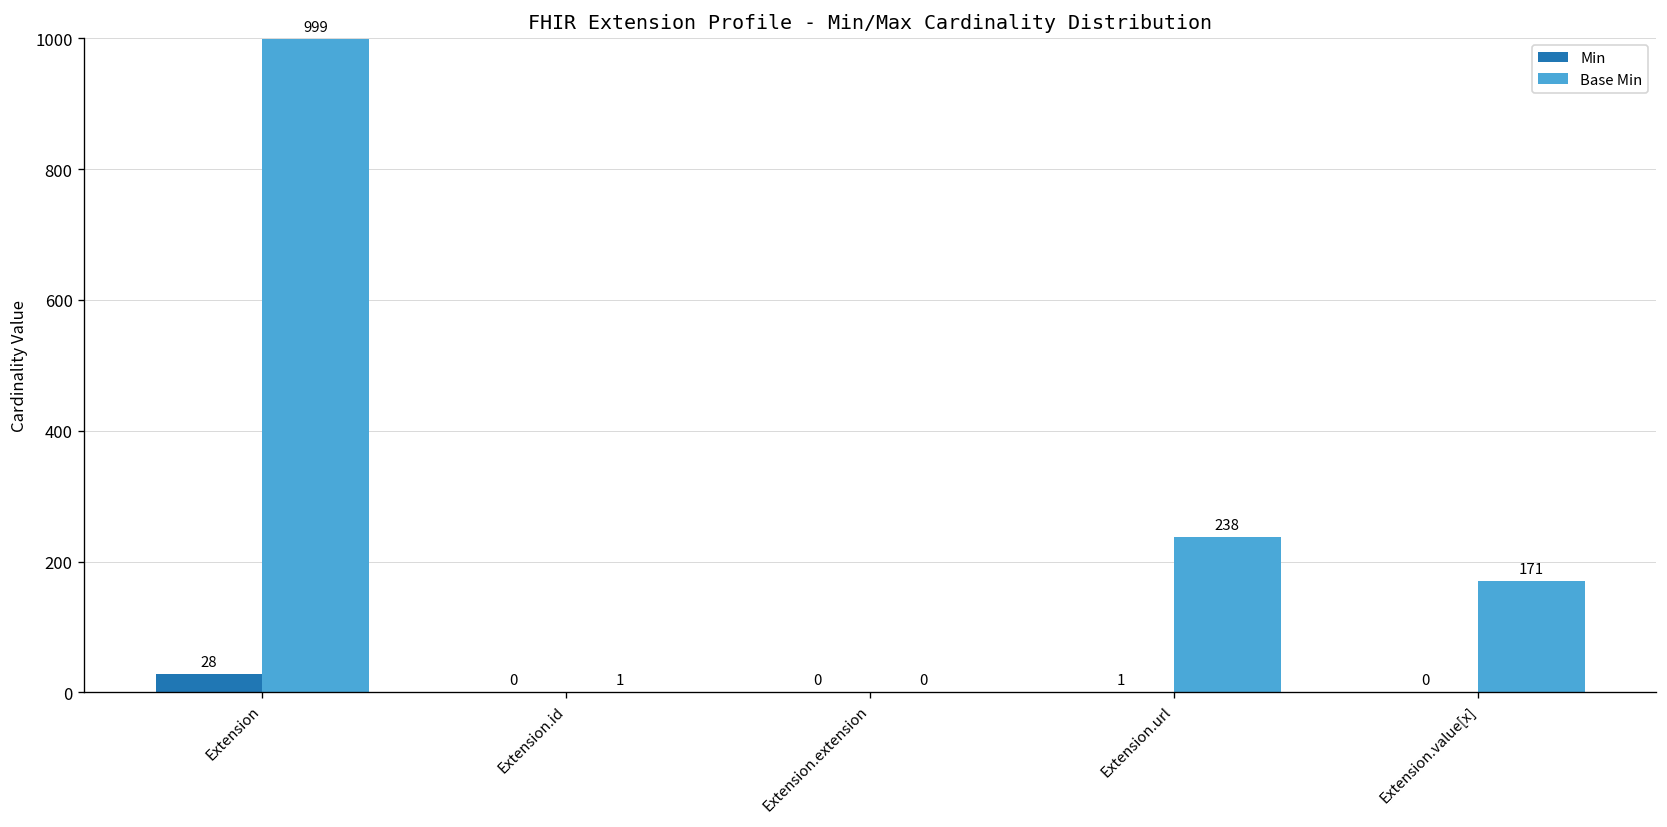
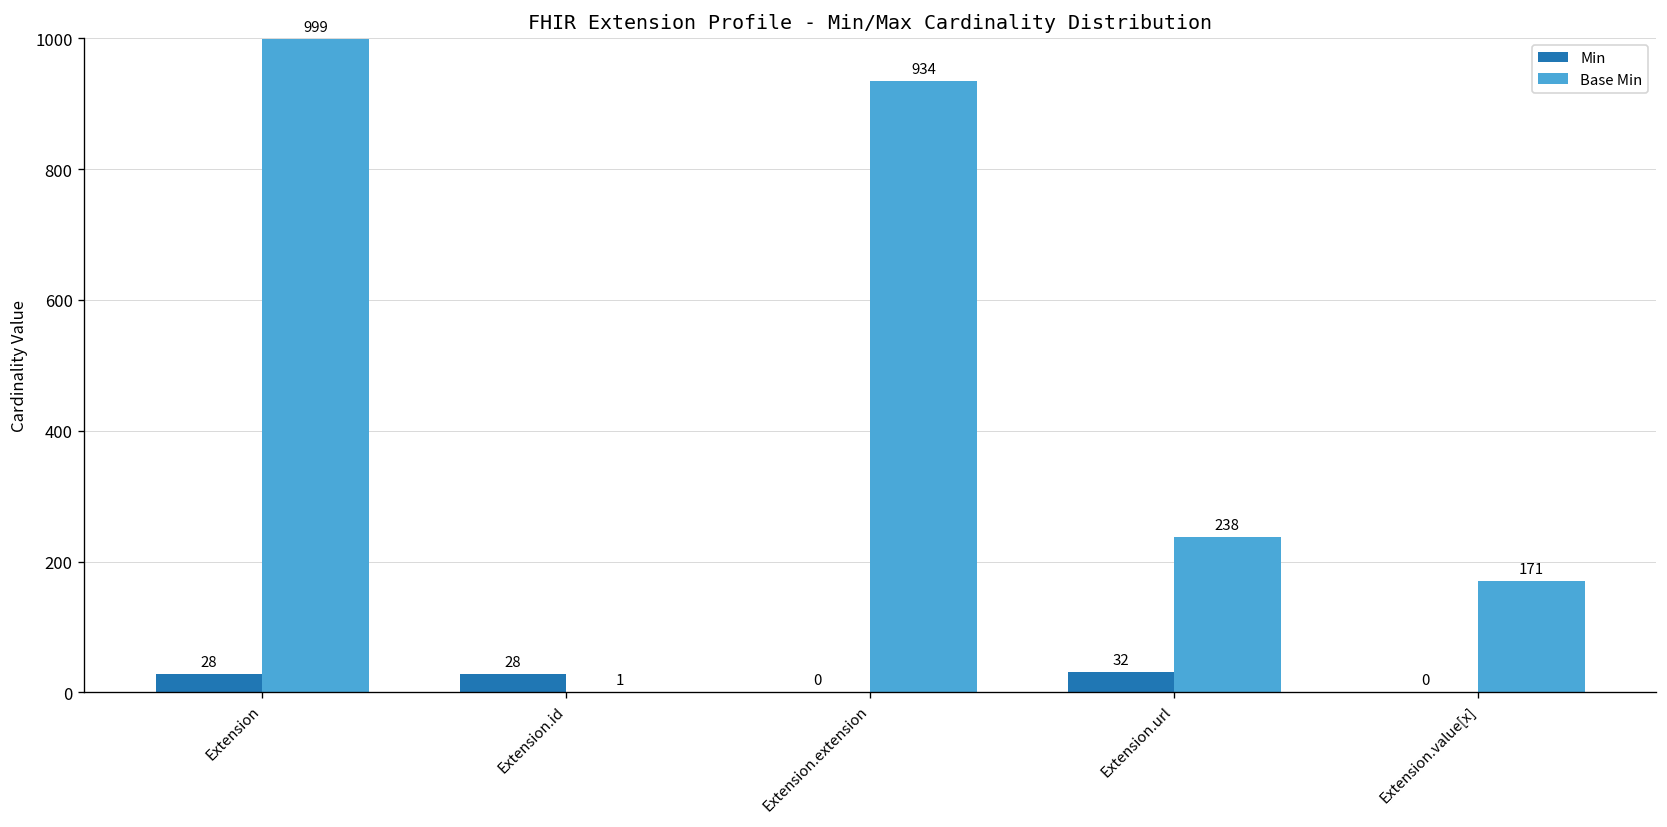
  {
    "Min": {
      "Extension": 28,
-     "Extension.id": 0,
+     "Extension.id": 28,
      "Extension.extension": 0,
-     "Extension.url": 1,
+     "Extension.url": 32,
      "Extension.value[x]": 0
    },
    "Base Min": {
      "Extension": 999,
      "Extension.id": 1,
-     "Extension.extension": 0,
+     "Extension.extension": 934,
      "Extension.url": 238,
      "Extension.value[x]": 171
    }
  }
